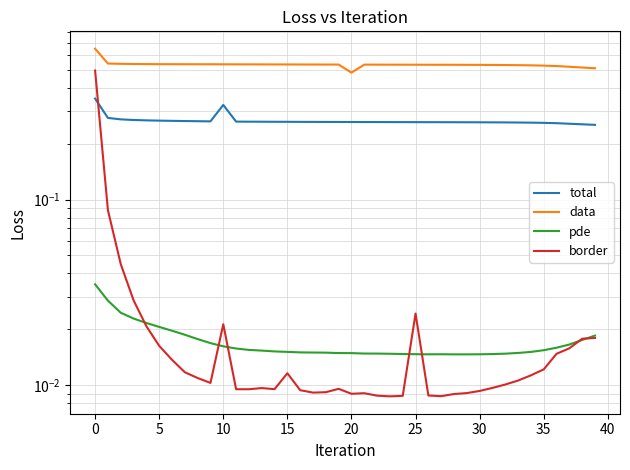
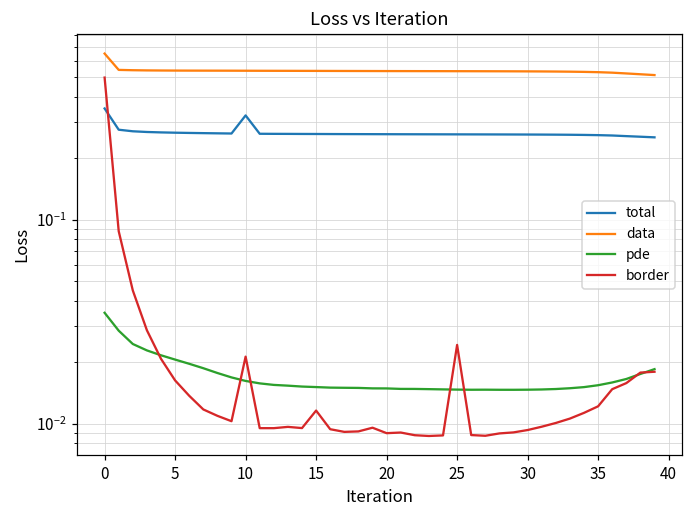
  {
    "total": {
      "0": 0.35,
      "5": 0.27,
      "10": 0.32,
      "15": 0.26,
      "20": 0.26,
      "25": 0.26,
      "30": 0.26,
      "35": 0.26
    },
    "data": {
      "0": 0.65,
      "5": 0.54,
      "10": 0.54,
      "15": 0.54,
-     "20": 0.48,
+     "20": 0.54,
      "25": 0.53,
      "30": 0.53,
      "35": 0.53
    },
    "pde": {
      "0": 0.035,
      "5": 0.02,
      "10": 0.016,
      "15": 0.015,
      "20": 0.015,
      "25": 0.015,
      "30": 0.015,
      "35": 0.015
    },
    "border": {
      "0": 0.50,
      "5": 0.016,
      "10": 0.021,
      "15": 0.012,
      "20": 0.009,
      "25": 0.024,
      "30": 0.009,
      "35": 0.012
    }
  }
